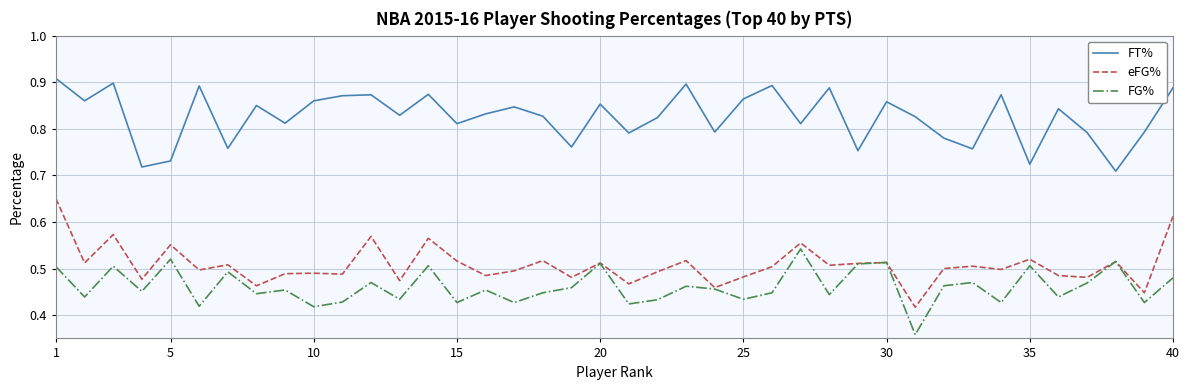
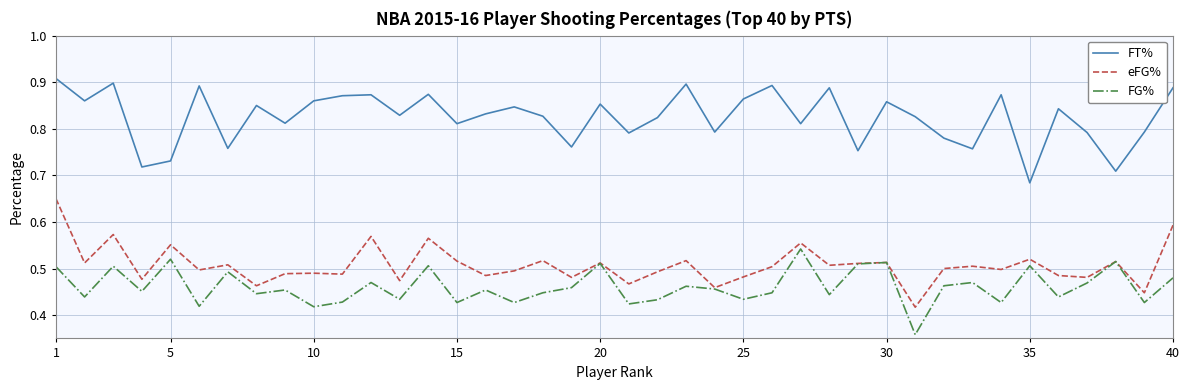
  {
    "FT%": {
      "1": 0.91,
      "5": 0.73,
      "10": 0.86,
      "15": 0.81,
      "20": 0.85,
      "25": 0.86,
      "30": 0.86,
-     "35": 0.72,
+     "35": 0.68,
      "40": 0.89
    },
    "eFG%": {
      "1": 0.65,
      "5": 0.55,
      "10": 0.49,
      "15": 0.52,
      "25": 0.48,
      "35": 0.52,
-     "40": 0.61
+     "40": 0.59
    },
    "FG%": {
      "1": 0.50,
      "5": 0.52,
      "10": 0.42,
      "15": 0.43,
      "25": 0.43,
      "35": 0.51,
      "40": 0.48
    }
  }
